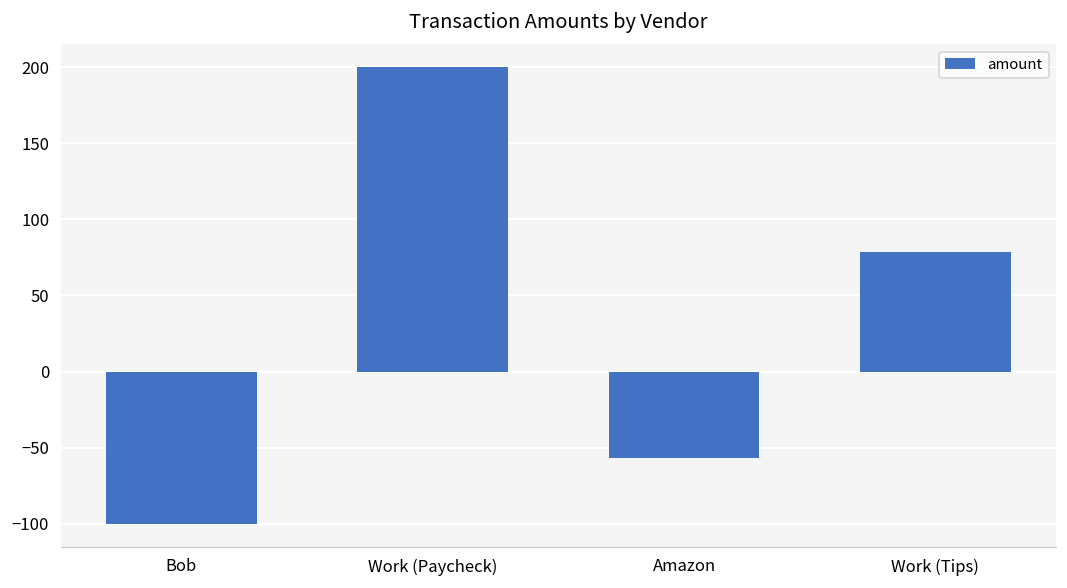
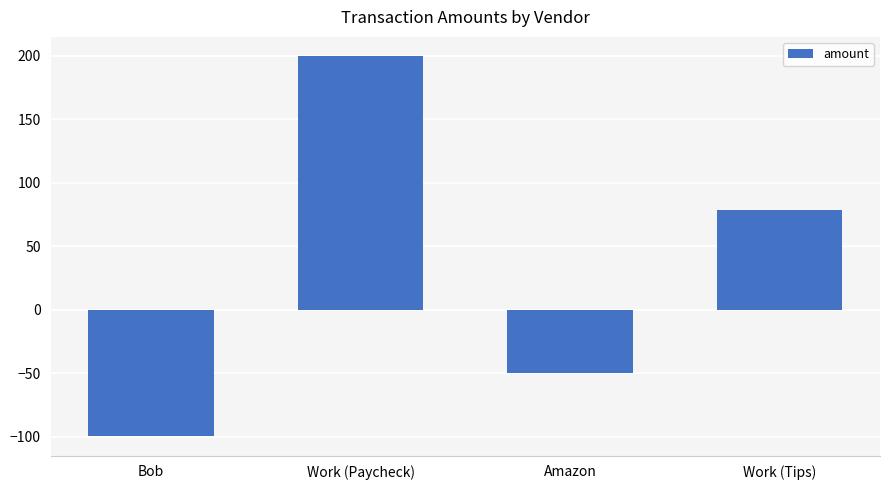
  {
    "Bob": -100,
    "Work (Paycheck)": 200,
-   "Amazon": -57,
+   "Amazon": -50,
    "Work (Tips)": 78
  }
